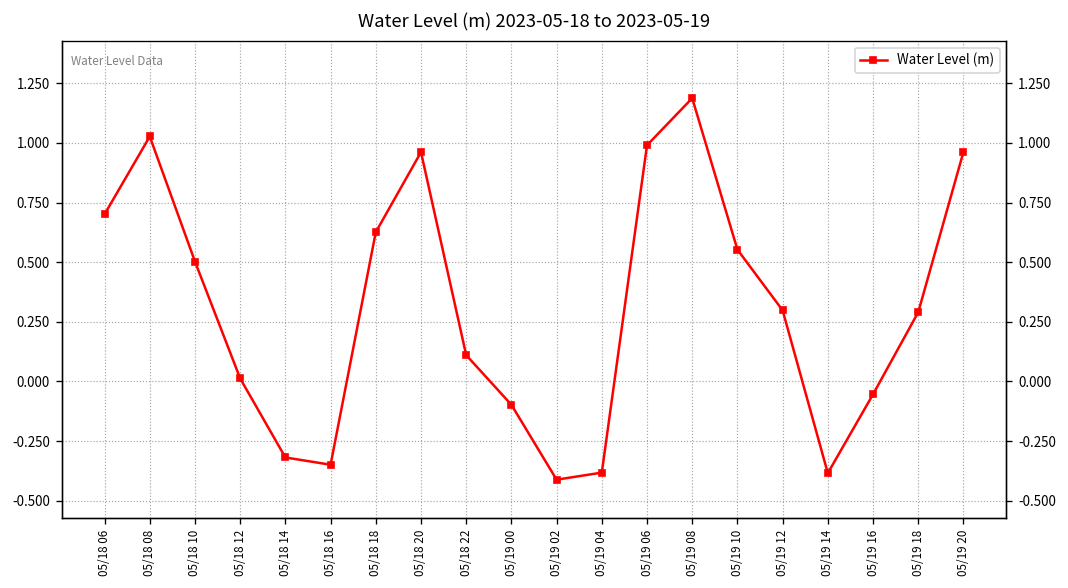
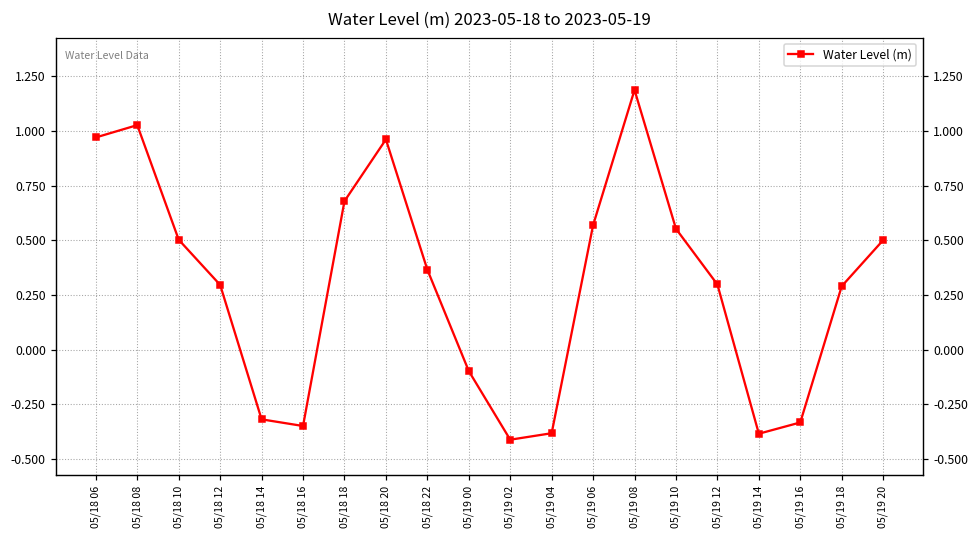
  {
-   "05/18 06": 0.70,
+   "05/18 06": 0.97,
    "05/18 08": 1.03,
    "05/18 10": 0.50,
-   "05/18 12": 0.01,
+   "05/18 12": 0.30,
    "05/18 14": -0.32,
    "05/18 16": -0.35,
-   "05/18 18": 0.63,
+   "05/18 18": 0.68,
    "05/18 20": 0.96,
-   "05/18 22": 0.11,
+   "05/18 22": 0.37,
    "05/19 00": -0.10,
    "05/19 02": -0.41,
    "05/19 04": -0.38,
-   "05/19 06": 0.99,
+   "05/19 06": 0.57,
    "05/19 08": 1.19,
    "05/19 10": 0.55,
    "05/19 12": 0.30,
    "05/19 14": -0.38,
-   "05/19 16": -0.05,
+   "05/19 16": -0.33,
    "05/19 18": 0.29,
-   "05/19 20": 0.96
+   "05/19 20": 0.50
  }
